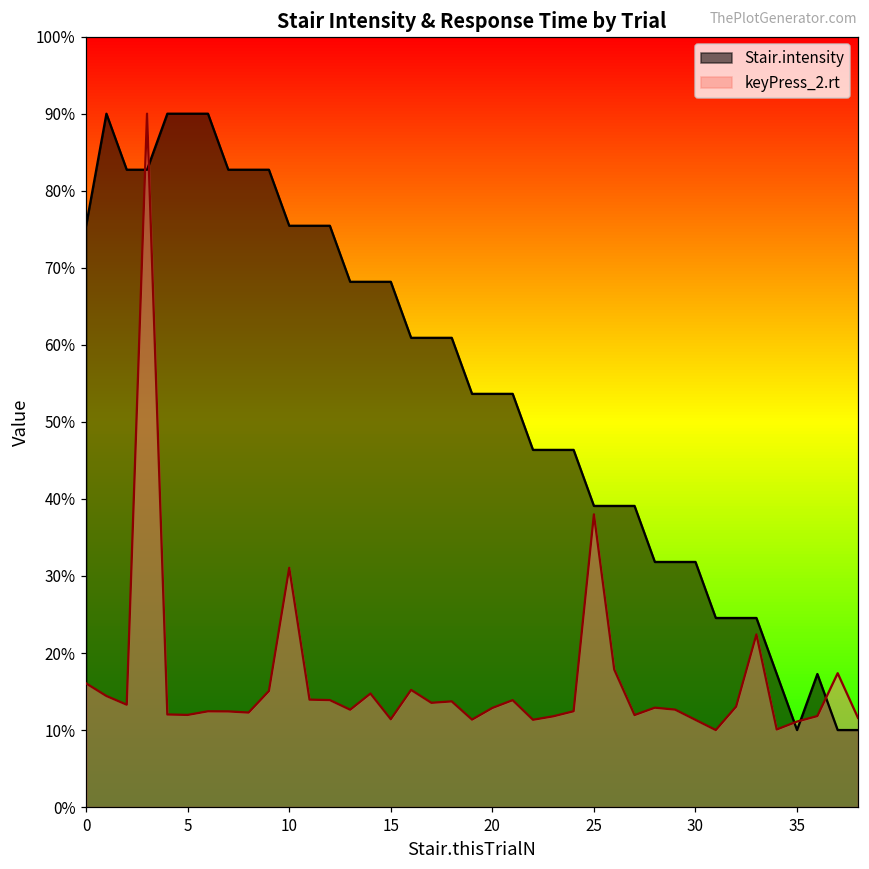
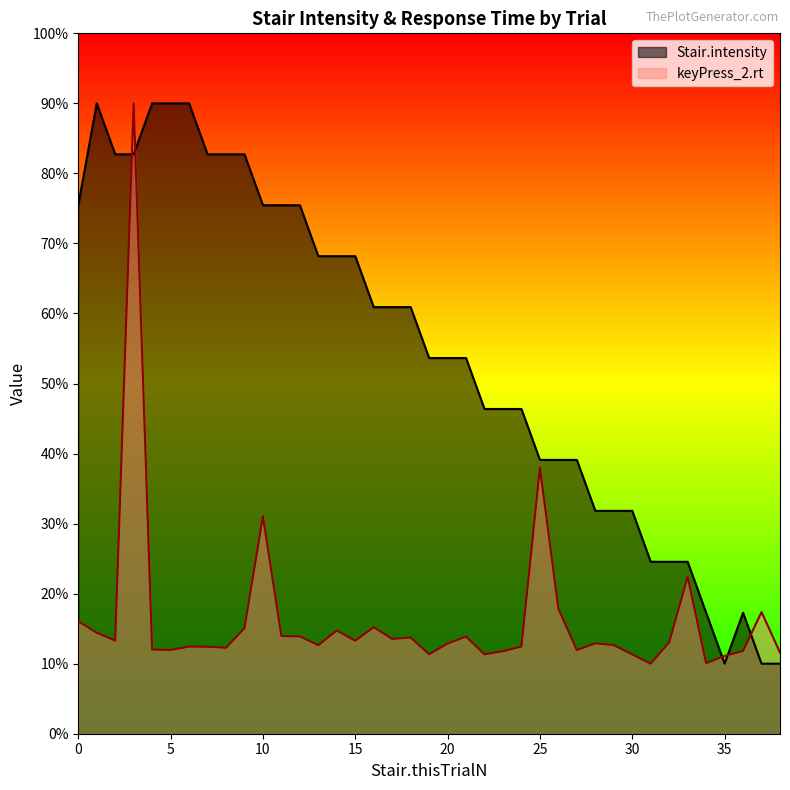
  {
    "Stair.intensity": {
      "0": "75%",
      "5": "90%",
      "10": "75%",
      "15": "68%",
      "20": "54%",
      "25": "39%",
      "30": "32%",
      "35": "10%"
    },
    "keyPress_2.rt": {
      "0": "16%",
      "5": "12%",
      "10": "31%",
-     "15": "11%",
+     "15": "13%",
      "20": "13%",
      "25": "38%",
      "30": "11%",
      "35": "11%"
    }
  }
